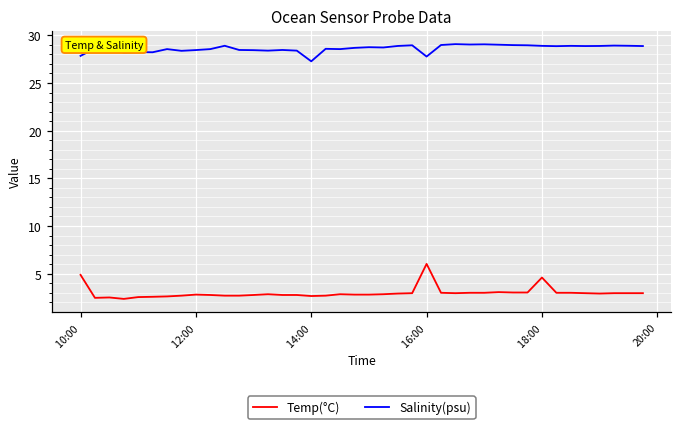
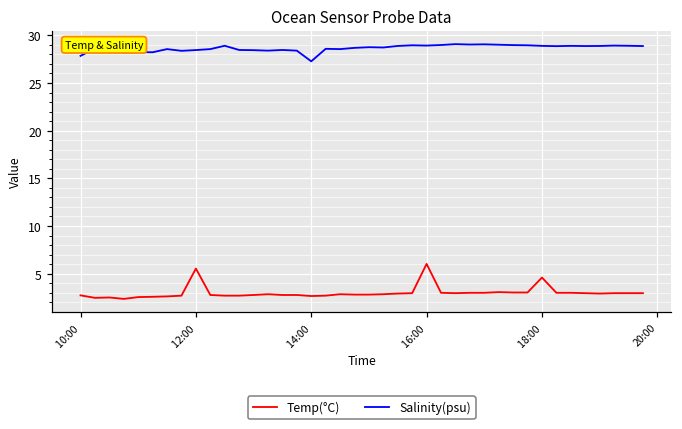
  {
    "Temp(°C)": {
-     "10:00": 5,
-     "12:00": 3,
+     "10:00": 3,
+     "12:00": 6,
      "14:00": 3,
      "16:00": 6,
      "18:00": 5
    },
    "Salinity(psu)": {
      "10:00": 28,
      "12:00": 28,
      "14:00": 27,
-     "16:00": 28,
+     "16:00": 29,
      "18:00": 29
    }
  }
